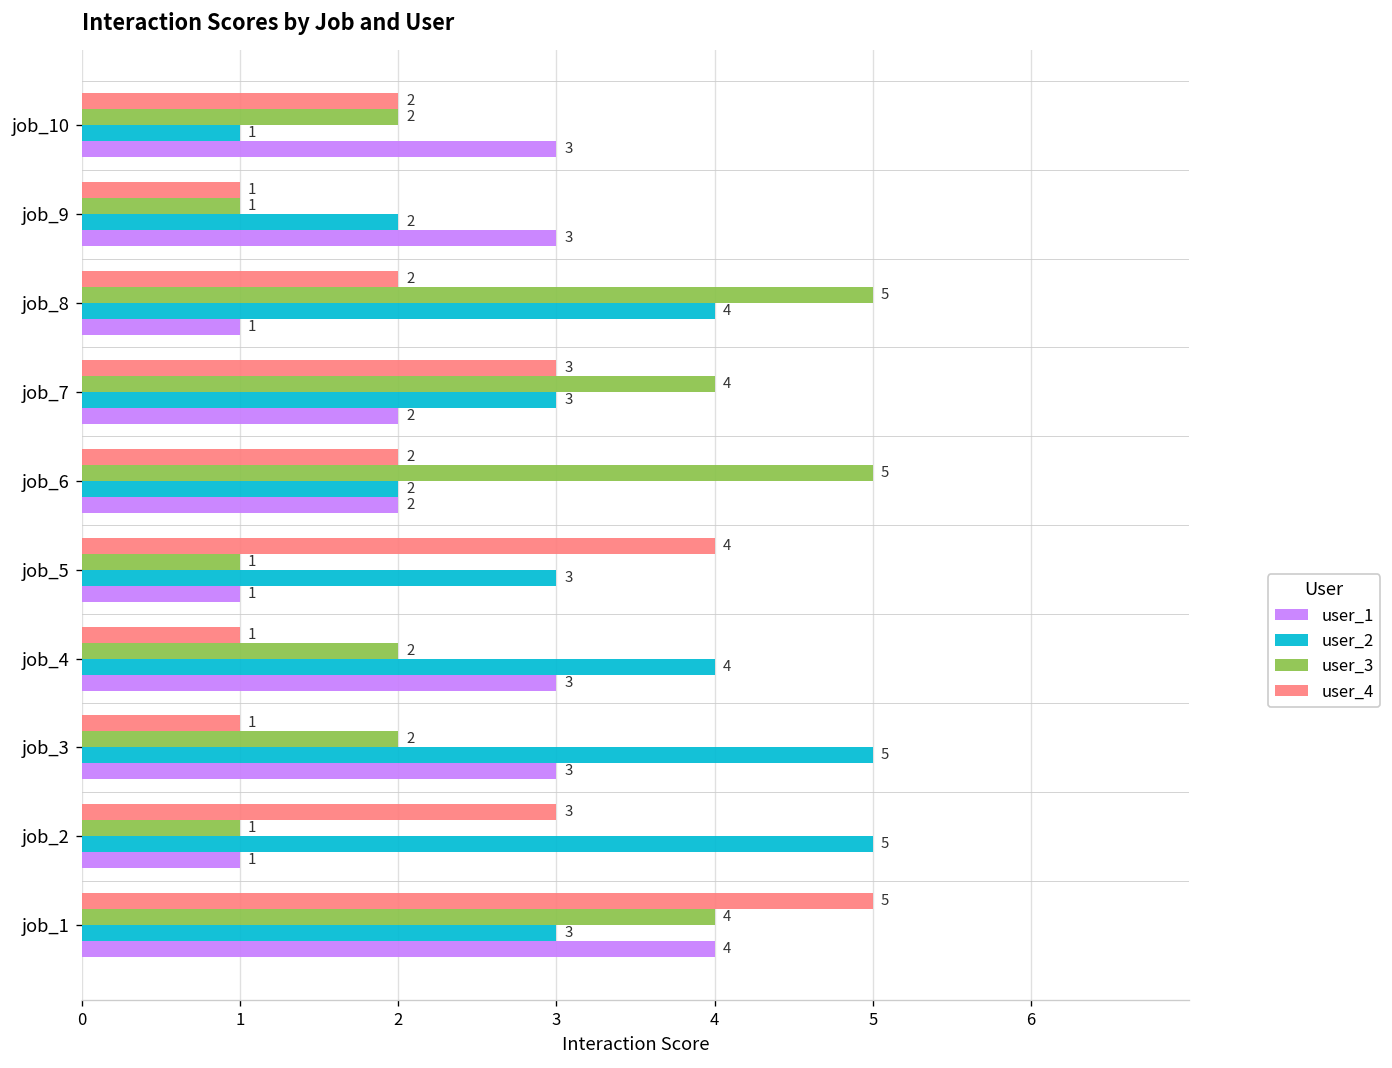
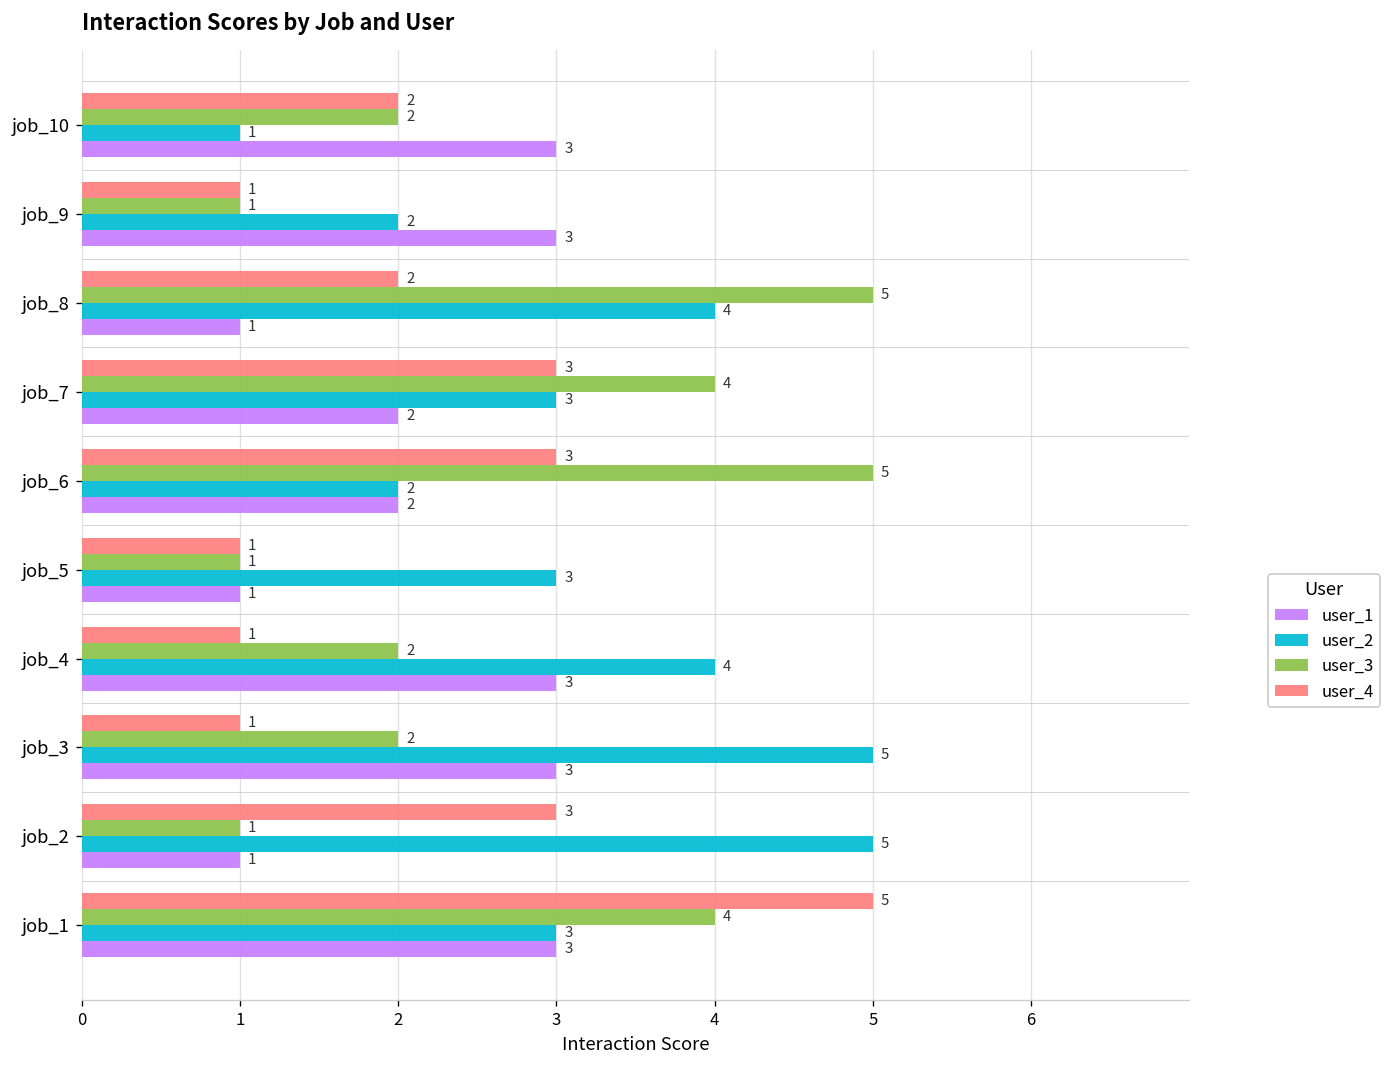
  {
    "user_1": {
      "job_10": 3,
      "job_9": 3,
      "job_8": 1,
      "job_7": 2,
      "job_6": 2,
      "job_5": 1,
      "job_4": 3,
      "job_3": 3,
      "job_2": 1,
-     "job_1": 4
+     "job_1": 3
    },
    "user_2": {
      "job_10": 1,
      "job_9": 2,
      "job_8": 4,
      "job_7": 3,
      "job_6": 2,
      "job_5": 3,
      "job_4": 4,
      "job_3": 5,
      "job_2": 5,
      "job_1": 3
    },
    "user_3": {
      "job_10": 2,
      "job_9": 1,
      "job_8": 5,
      "job_7": 4,
      "job_6": 5,
      "job_5": 1,
      "job_4": 2,
      "job_3": 2,
      "job_2": 1,
      "job_1": 4
    },
    "user_4": {
      "job_10": 2,
      "job_9": 1,
      "job_8": 2,
      "job_7": 3,
-     "job_6": 2,
-     "job_5": 4,
+     "job_6": 3,
+     "job_5": 1,
      "job_4": 1,
      "job_3": 1,
      "job_2": 3,
      "job_1": 5
    }
  }
